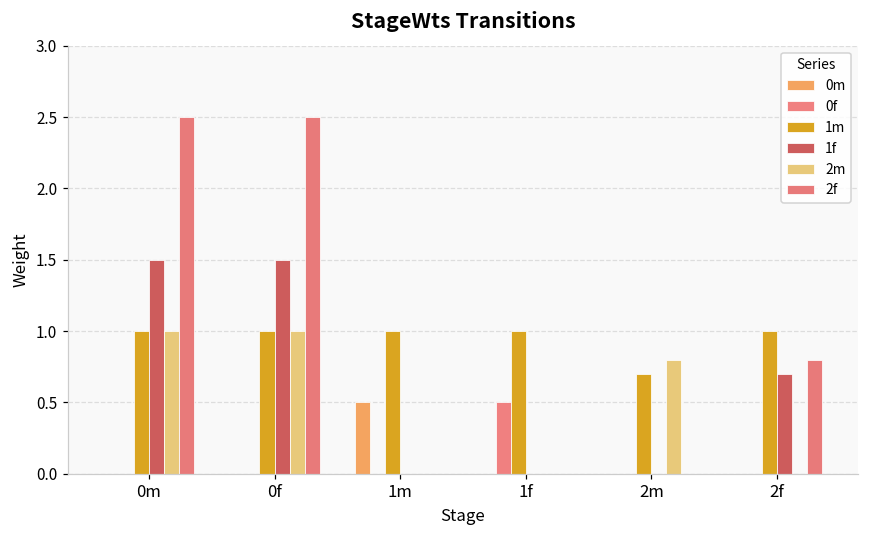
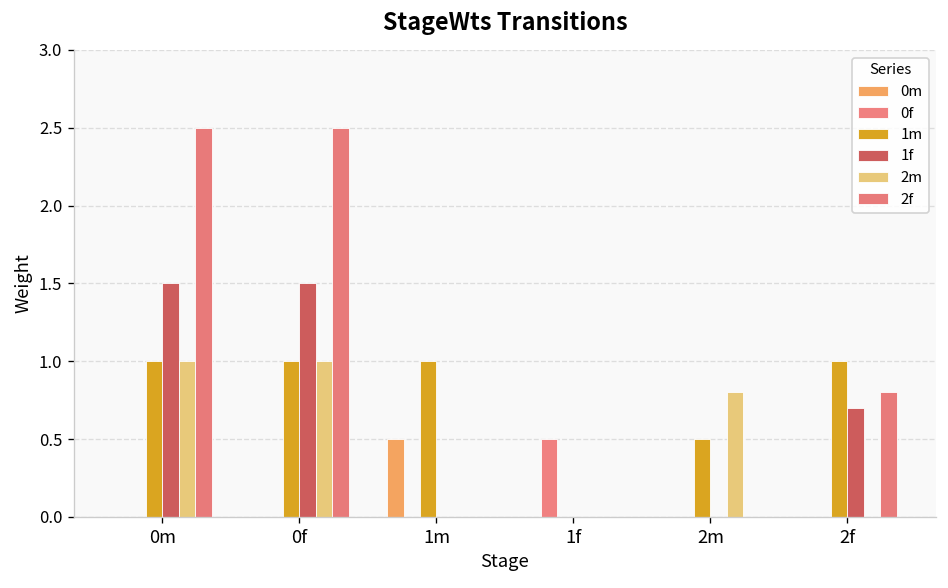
  {
    "1m": {
      "0m": 1.0,
      "0f": 1.0,
      "1m": 1.0,
-     "1f": 1,
-     "2m": 0.7,
+     "1f": 0,
+     "2m": 0.5,
      "2f": 1.0
    }
  }
